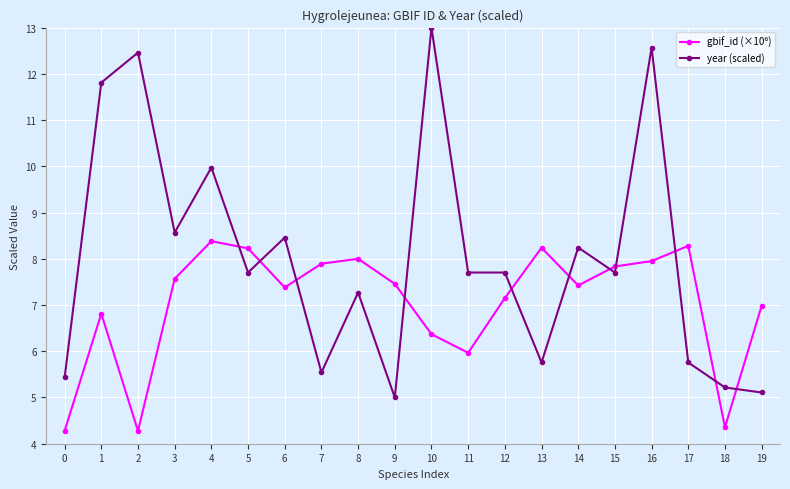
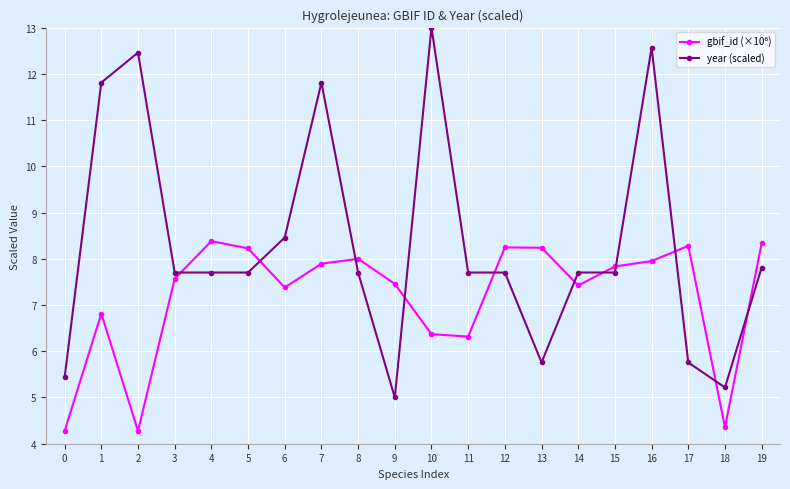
  {
    "gbif_id (×10⁶)": {
      "0": 4.3,
      "1": 6.8,
      "2": 4.3,
      "3": 7.6,
      "4": 8.4,
      "5": 8.2,
      "6": 7.4,
      "7": 7.9,
      "8": 8.0,
      "9": 7.5,
      "10": 6.4,
-     "11": 6.0,
-     "12": 7.2,
+     "11": 6.3,
+     "12": 8.2,
      "13": 8.2,
      "14": 7.4,
      "15": 7.8,
      "16": 7.9,
      "17": 8.3,
      "18": 4.4,
-     "19": 7.0
+     "19": 8.3
    },
    "year (scaled)": {
      "0": 5.4,
      "1": 11.8,
      "2": 12.5,
-     "3": 8.6,
-     "4": 10.0,
+     "3": 7.7,
+     "4": 7.7,
      "5": 7.7,
      "6": 8.5,
-     "7": 5.5,
-     "8": 7.3,
+     "7": 11.8,
+     "8": 7.7,
      "9": 5.0,
      "10": 13.0,
      "11": 7.7,
      "12": 7.7,
      "13": 5.8,
-     "14": 8.2,
+     "14": 7.7,
      "15": 7.7,
      "16": 12.6,
      "17": 5.8,
      "18": 5.2,
-     "19": 5.1
+     "19": 7.8
    }
  }
